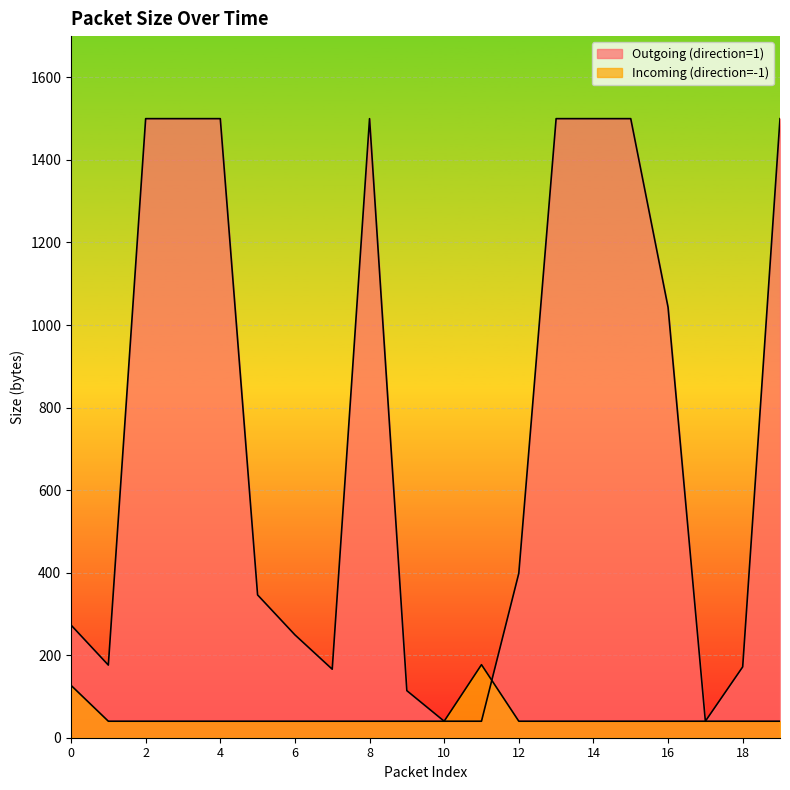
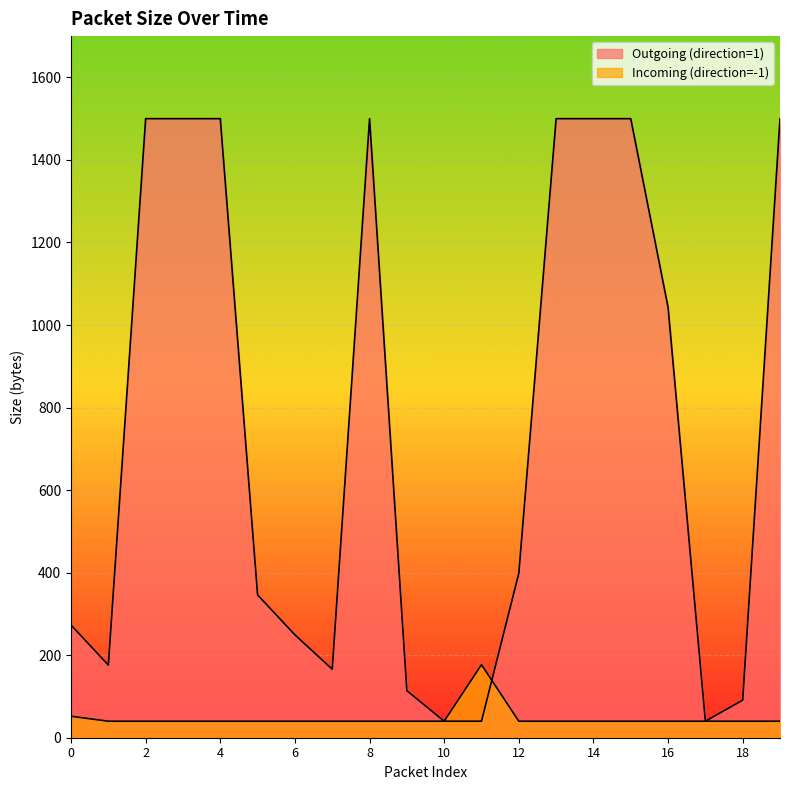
  {
    "Outgoing (direction=1)": {
      "0": 270,
      "2": 1500,
      "4": 1500,
      "6": 250,
      "8": 1500,
      "12": 400,
      "14": 1500,
      "16": 1040,
-     "18": 170
+     "18": 90
    },
    "Incoming (direction=-1)": {
-     "0": 130,
+     "0": 50,
      "2": 40,
      "4": 40,
      "6": 40,
      "8": 40,
      "12": 40,
      "14": 40,
      "16": 40,
      "18": 40
    }
  }
